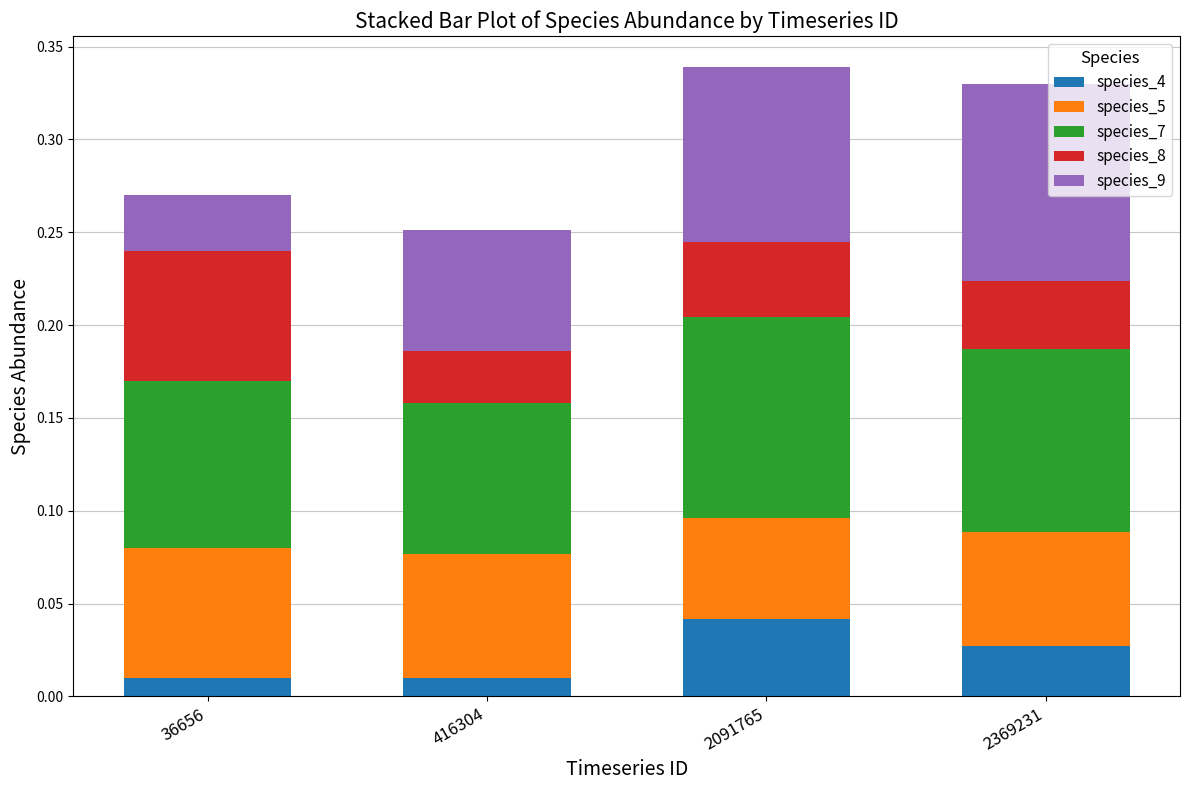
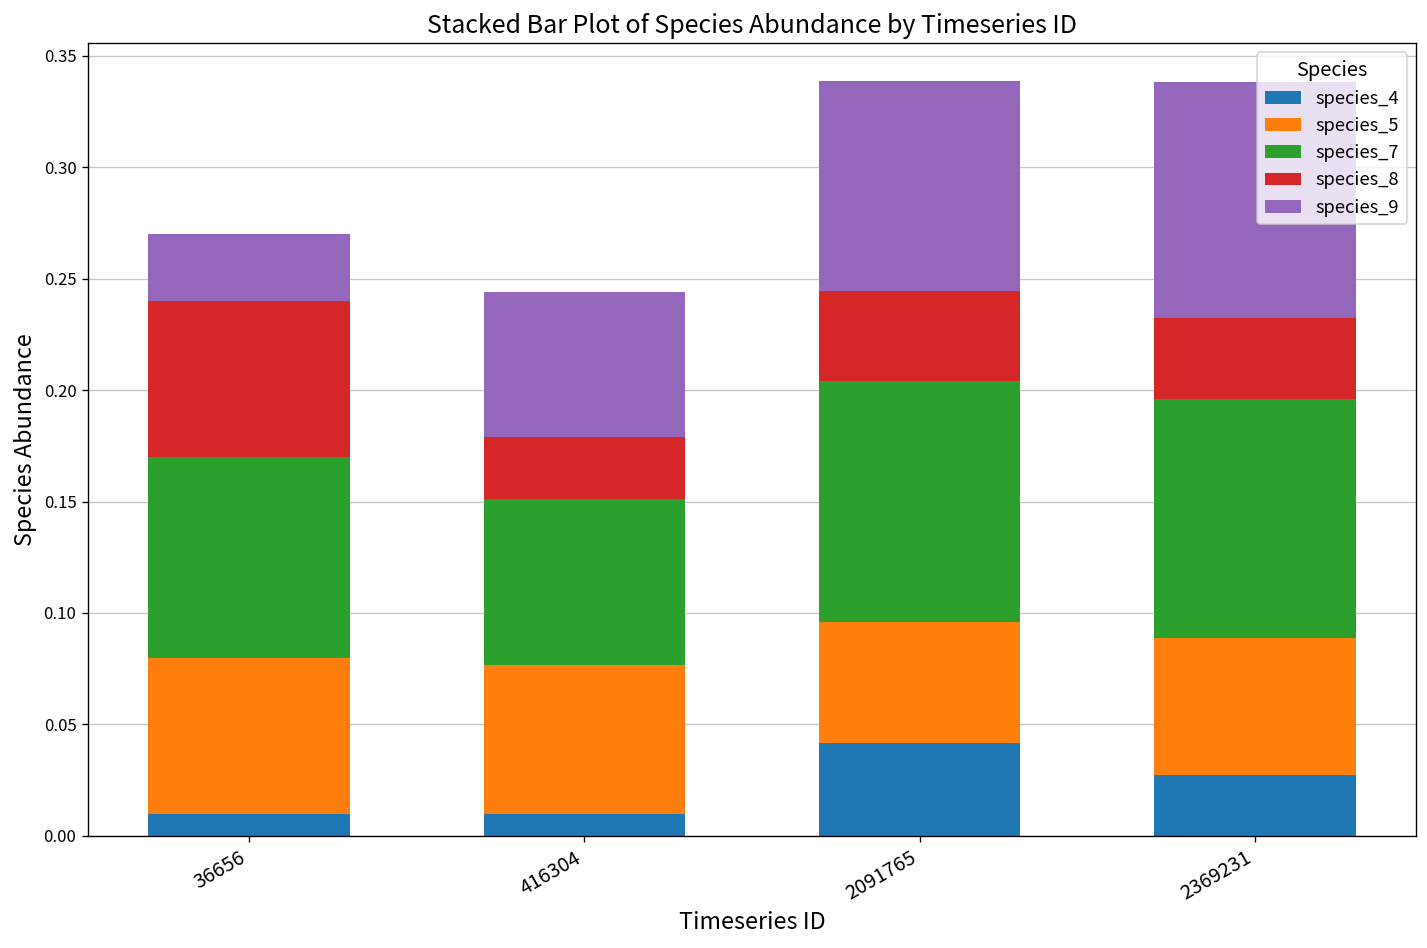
  {
    "species_4": {
      "36656": 0.010,
      "416304": 0.010,
      "2091765": 0.042,
      "2369231": 0.027
    },
    "species_5": {
      "36656": 0.070,
      "416304": 0.067,
      "2091765": 0.054,
      "2369231": 0.061
    },
    "species_7": {
      "36656": 0.090,
-     "416304": 0.082,
+     "416304": 0.075,
      "2091765": 0.108,
-     "2369231": 0.099
+     "2369231": 0.107
    },
    "species_8": {
      "36656": 0.070,
      "416304": 0.028,
      "2091765": 0.040,
      "2369231": 0.036
    },
    "species_9": {
      "36656": 0.030,
      "416304": 0.065,
      "2091765": 0.094,
      "2369231": 0.106
    }
  }
